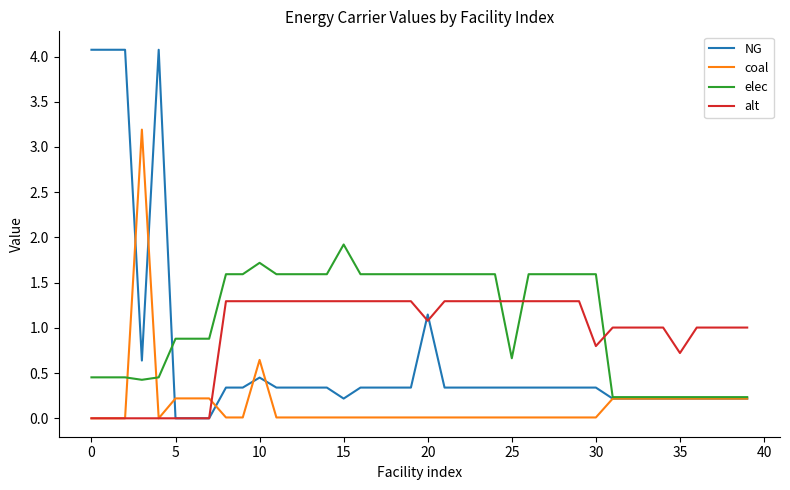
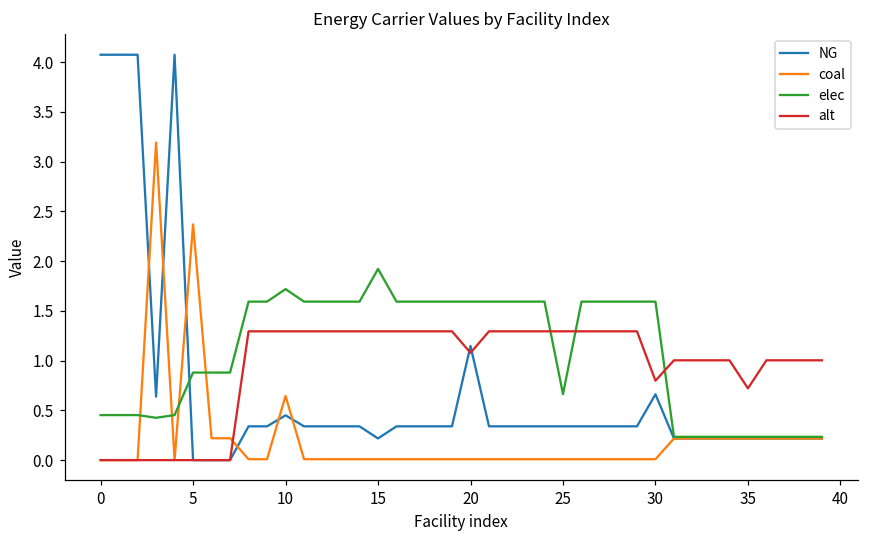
  {
    "NG": {
      "0": 4.1,
      "10": 0.5,
      "15": 0.2,
      "20": 1.1,
      "25": 0.3,
-     "30": 0.3
+     "30": 0.7
    },
    "coal": {
-     "5": 0.2,
+     "5": 2.4,
      "10": 0.6,
      "15": 0.0,
      "20": 0.0,
      "25": 0.0,
      "30": 0.0
    },
    "elec": {
      "0": 0.5,
      "5": 0.9,
      "10": 1.7,
      "15": 1.9,
      "20": 1.6,
      "25": 0.7,
      "30": 1.6
    },
    "alt": {
      "10": 1.3,
      "15": 1.3,
      "20": 1.1,
      "25": 1.3,
      "30": 0.8,
      "35": 0.7
    }
  }
